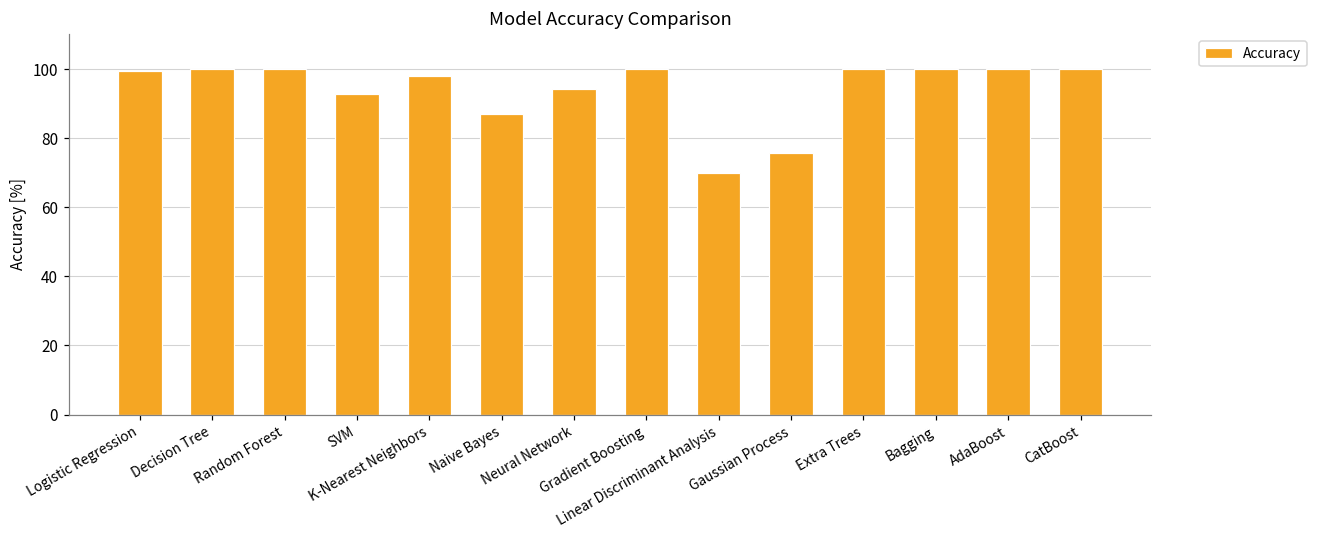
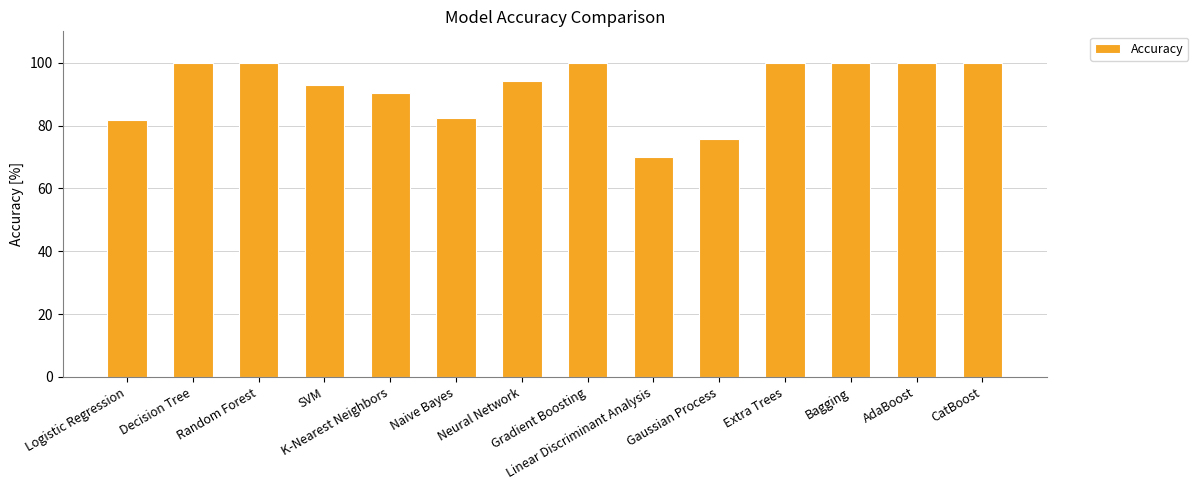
  {
-   "Logistic Regression": 100,
+   "Logistic Regression": 82,
    "Decision Tree": 100,
    "Random Forest": 100,
    "SVM": 93,
-   "K-Nearest Neighbors": 98,
-   "Naive Bayes": 87,
+   "K-Nearest Neighbors": 90,
+   "Naive Bayes": 83,
    "Neural Network": 94,
    "Gradient Boosting": 100,
    "Linear Discriminant Analysis": 70,
    "Gaussian Process": 76,
    "Extra Trees": 100,
    "Bagging": 100,
    "AdaBoost": 100,
    "CatBoost": 100
  }
